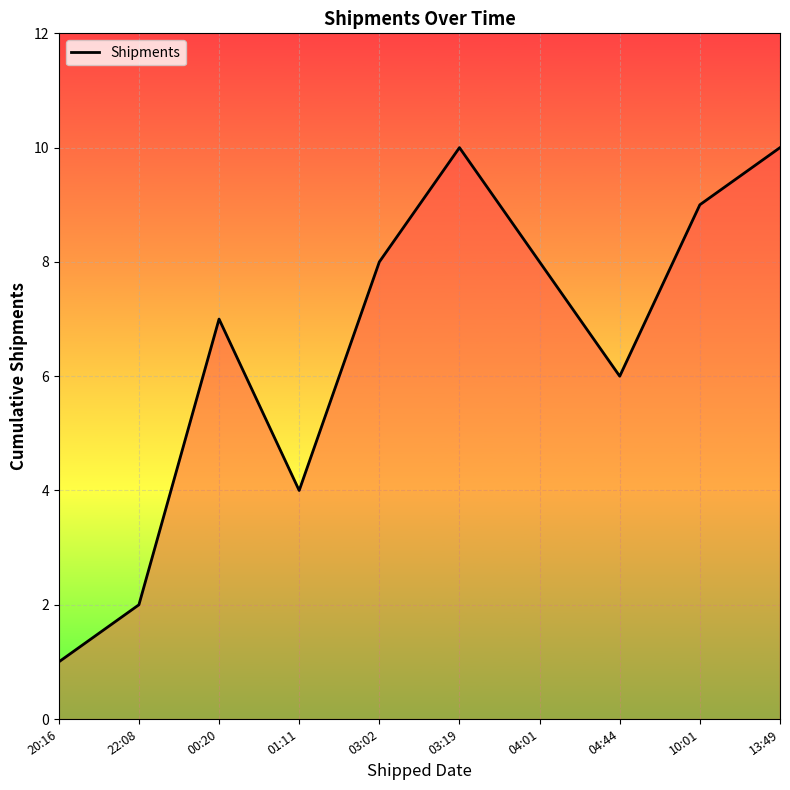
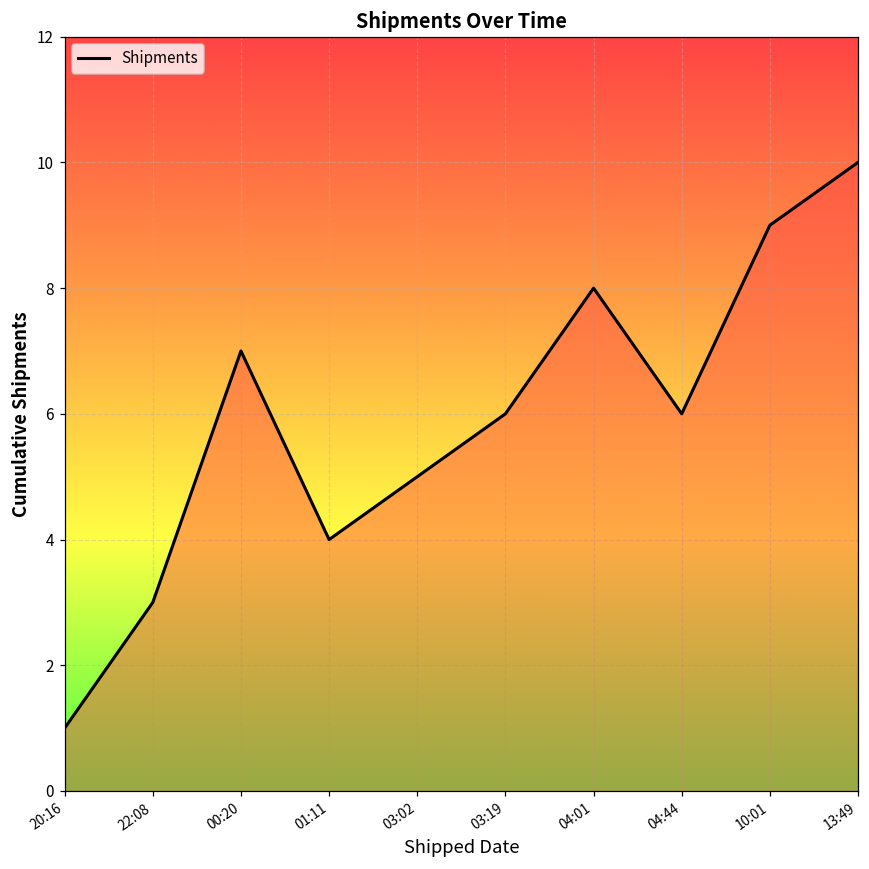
  {
    "20:16": 1,
-   "22:08": 2,
+   "22:08": 3,
    "00:20": 7,
    "01:11": 4,
-   "03:02": 8,
-   "03:19": 10,
+   "03:02": 5,
+   "03:19": 6,
    "04:01": 8,
    "04:44": 6,
    "10:01": 9,
    "13:49": 10
  }
